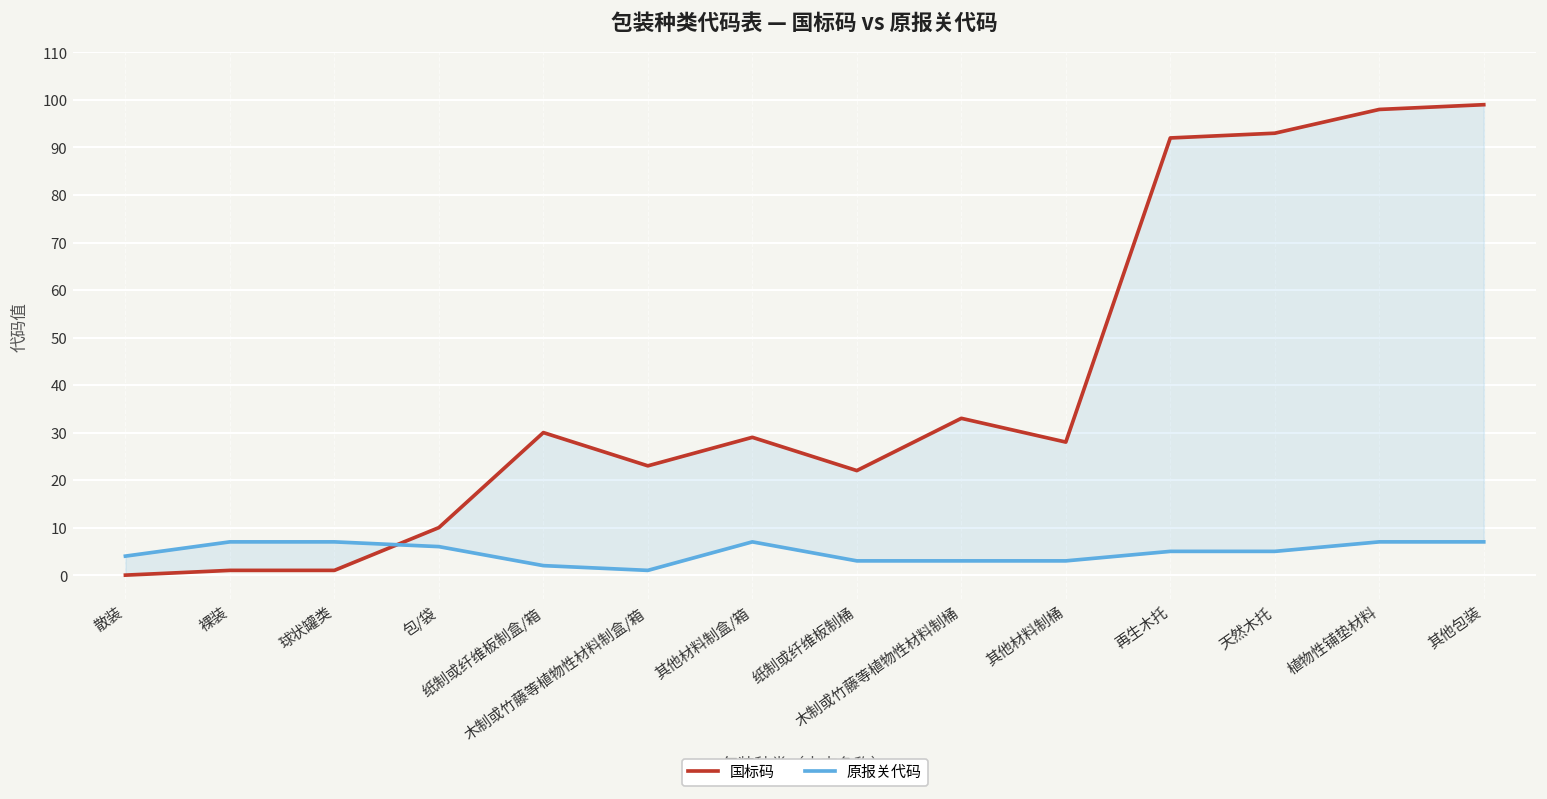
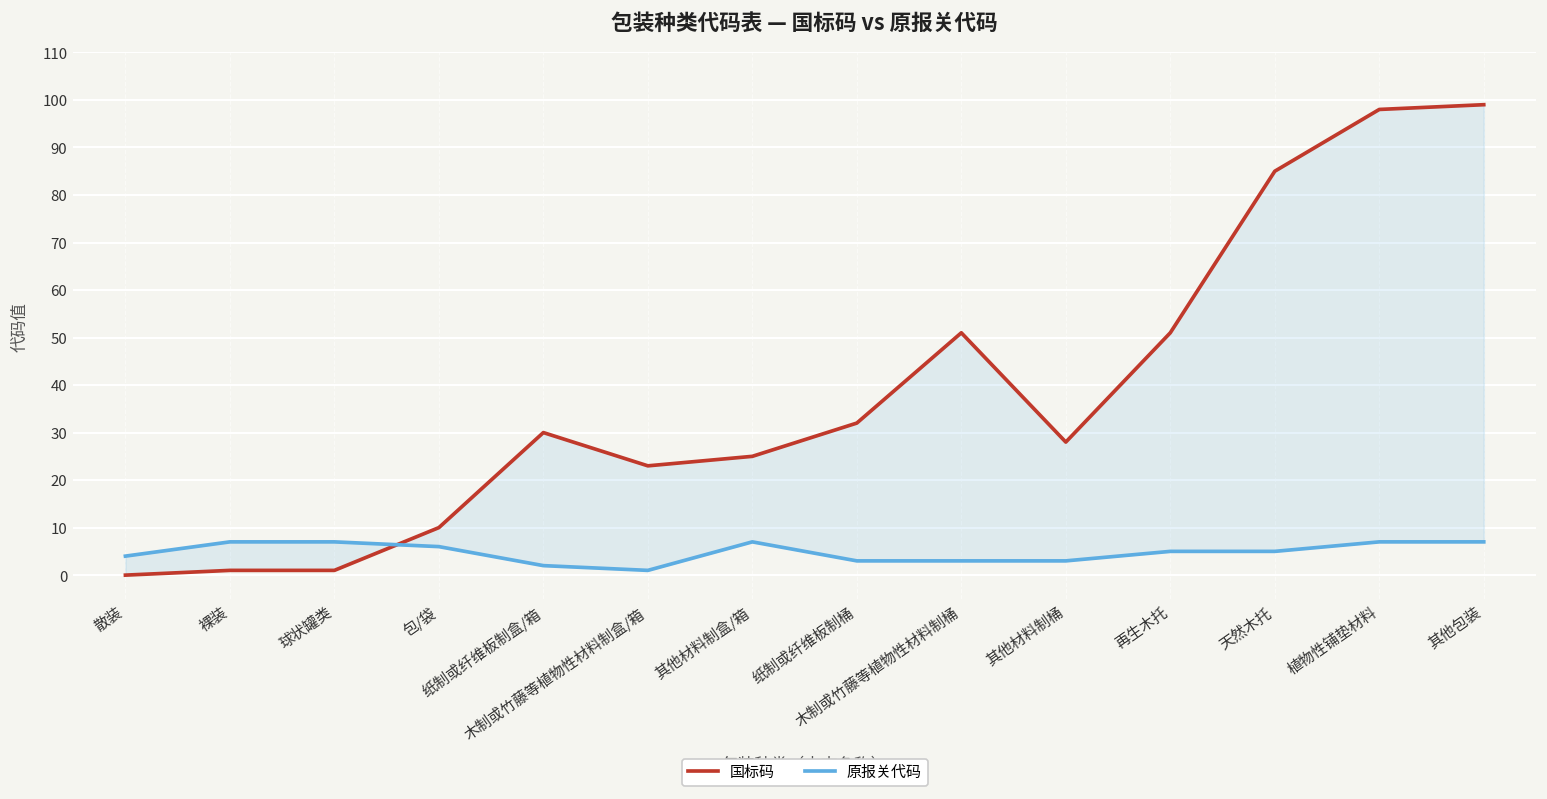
  {
    "国标码": {
      "散装": 0,
      "裸装": 1,
      "球状罐类": 1,
-     "其他材料制盒/箱": 29,
-     "纸制或纤维板制桶": 22,
-     "木制或竹藤等植物性材料制桶": 33,
-     "再生木托": 92,
-     "天然木托": 93
+     "其他材料制盒/箱": 25,
+     "纸制或纤维板制桶": 32,
+     "木制或竹藤等植物性材料制桶": 51,
+     "再生木托": 51,
+     "天然木托": 85
    }
  }
